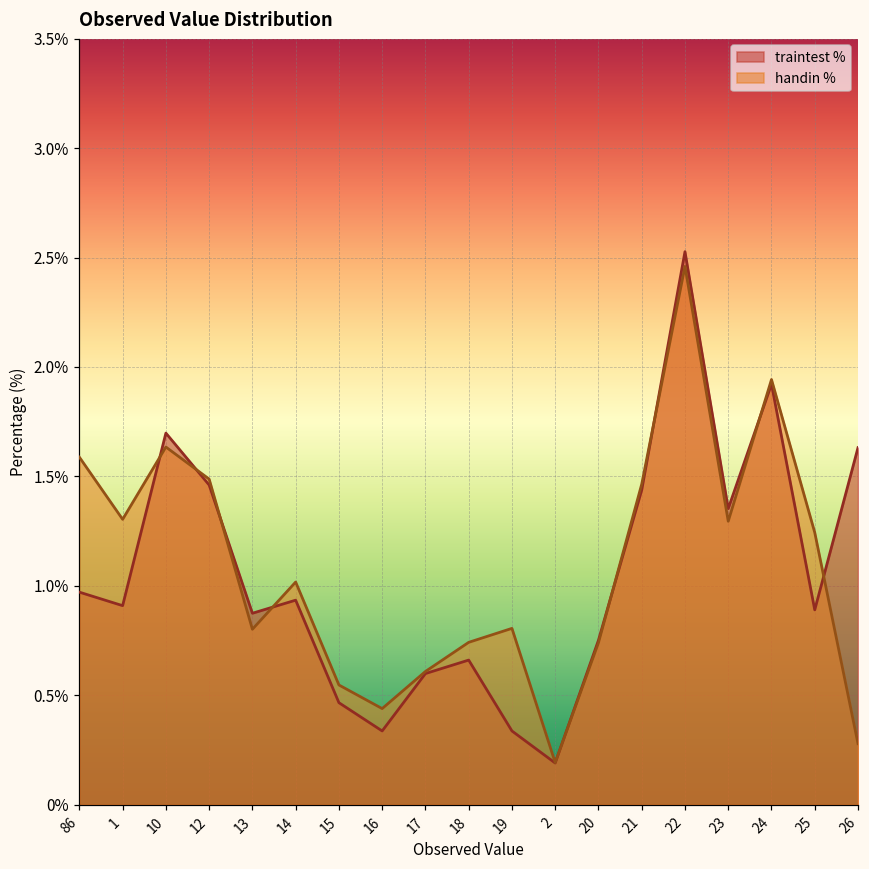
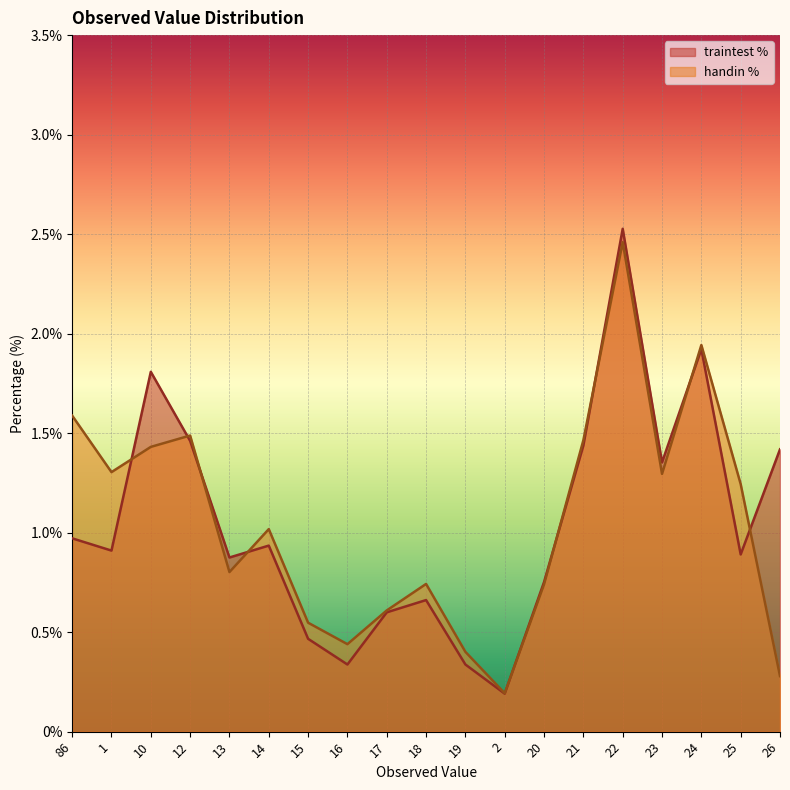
  {
    "traintest %": {
      "86": "0.97%",
      "1": "0.91%",
-     "10": "1.70%",
+     "10": "1.81%",
      "12": "1.46%",
      "13": "0.88%",
      "14": "0.93%",
      "15": "0.47%",
      "16": "0.34%",
      "18": "0.66%",
      "19": "0.34%",
      "21": "1.44%",
      "22": "2.53%",
      "23": "1.35%",
      "24": "1.92%",
      "25": "0.89%",
-     "26": "1.63%"
+     "26": "1.42%"
    },
    "handin %": {
      "86": "1.59%",
      "1": "1.30%",
-     "10": "1.63%",
+     "10": "1.43%",
      "12": "1.49%",
      "13": "0.80%",
      "14": "1.02%",
      "15": "0.55%",
      "16": "0.44%",
      "18": "0.74%",
-     "19": "0.81%",
+     "19": "0.40%",
      "21": "1.46%",
      "22": "2.46%",
      "23": "1.30%",
      "24": "1.94%",
      "25": "1.24%",
      "26": "0.28%"
    }
  }
